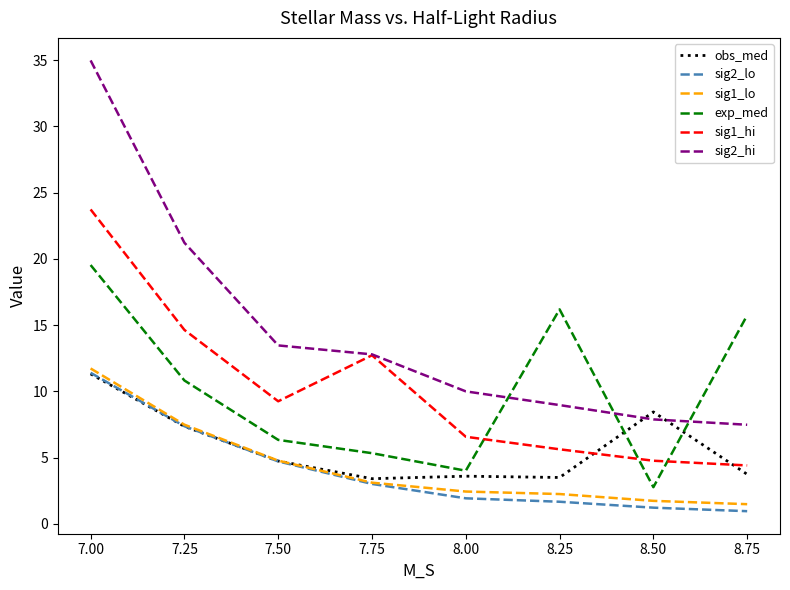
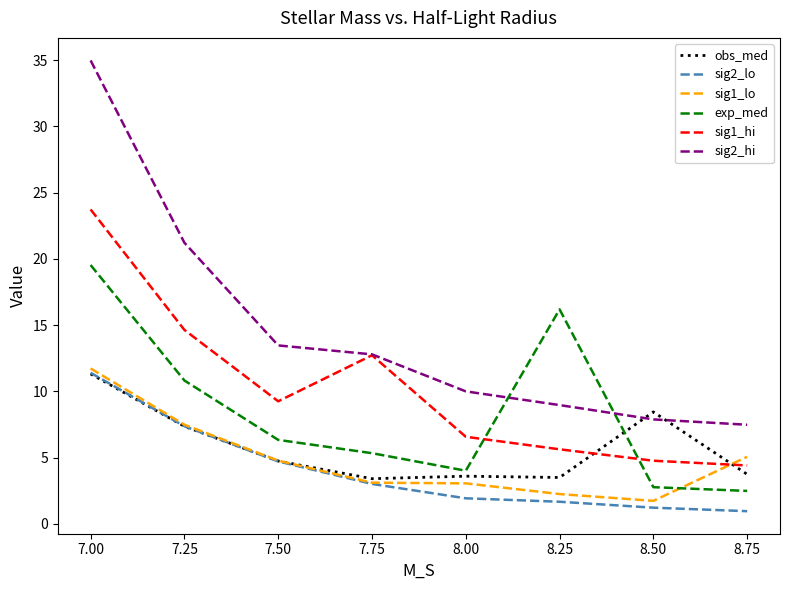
  {
    "obs_med": {
      "7.75": 3.4,
      "8.00": 3.6,
      "8.25": 3.5,
      "8.50": 8.4,
      "8.75": 3.7
    },
    "sig2_lo": {
      "8.00": 1.9,
      "8.25": 1.7,
      "8.50": 1.2,
      "8.75": 1.0
    },
    "sig1_lo": {
      "7.00": 11.7,
-     "8.00": 2.4,
+     "8.00": 3.1,
      "8.25": 2.3,
      "8.50": 1.7,
-     "8.75": 1.5
+     "8.75": 5.1
    },
    "exp_med": {
      "7.00": 19.5,
      "7.25": 10.8,
      "7.50": 6.3,
      "7.75": 5.3,
      "8.00": 4.0,
      "8.25": 16.2,
      "8.50": 2.8,
-     "8.75": 15.7
+     "8.75": 2.5
    },
    "sig1_hi": {
      "7.00": 23.7,
      "7.25": 14.6,
      "7.50": 9.3,
      "8.00": 6.6,
      "8.25": 5.6,
      "8.50": 4.8,
      "8.75": 4.4
    },
    "sig2_hi": {
      "7.00": 35.0,
      "7.25": 21.2,
      "7.50": 13.5,
      "8.00": 10.0,
      "8.25": 9.0,
      "8.50": 7.9,
      "8.75": 7.5
    }
  }
